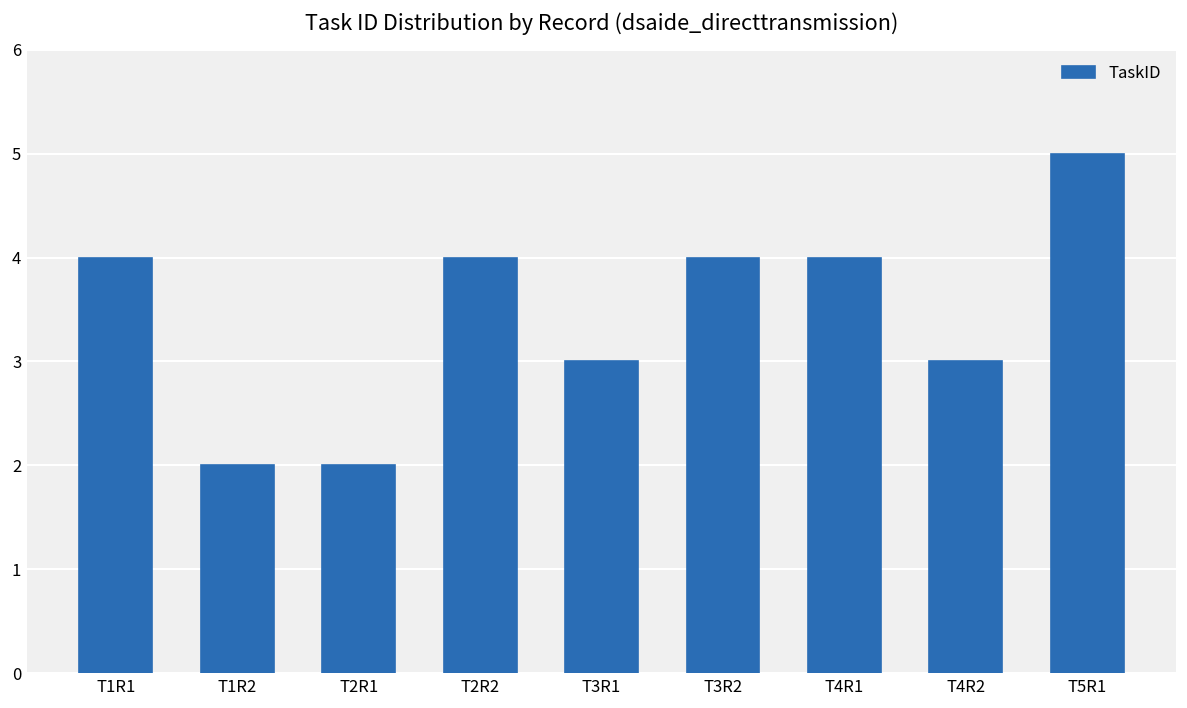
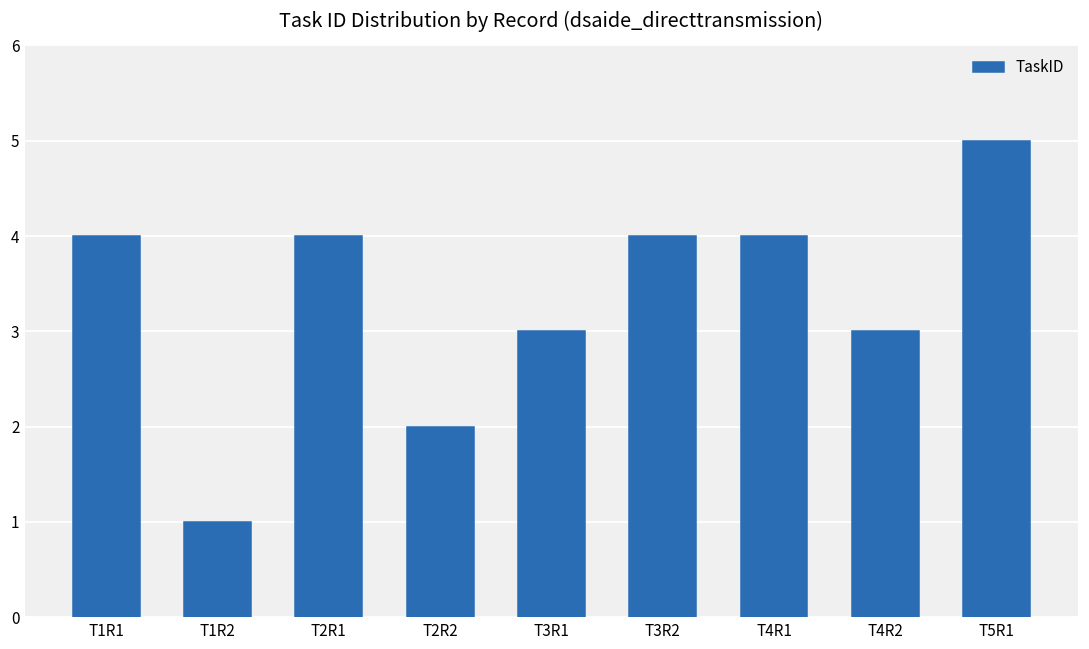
  {
    "T1R1": 4,
-   "T1R2": 2,
-   "T2R1": 2,
-   "T2R2": 4,
+   "T1R2": 1,
+   "T2R1": 4,
+   "T2R2": 2,
    "T3R1": 3,
    "T3R2": 4,
    "T4R1": 4,
    "T4R2": 3,
    "T5R1": 5
  }
